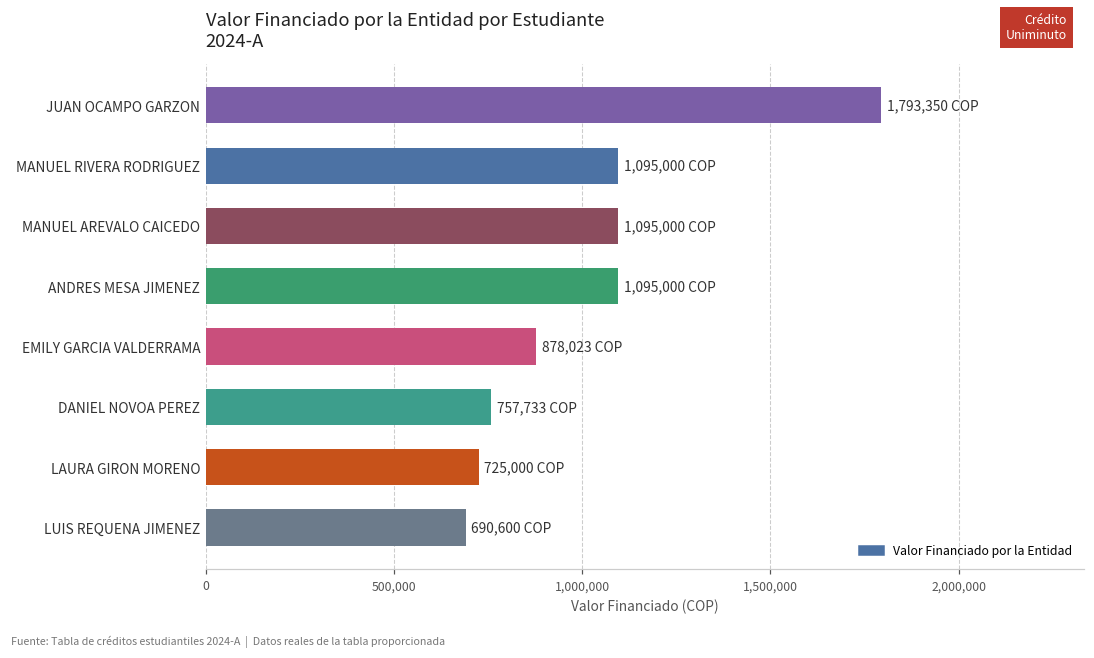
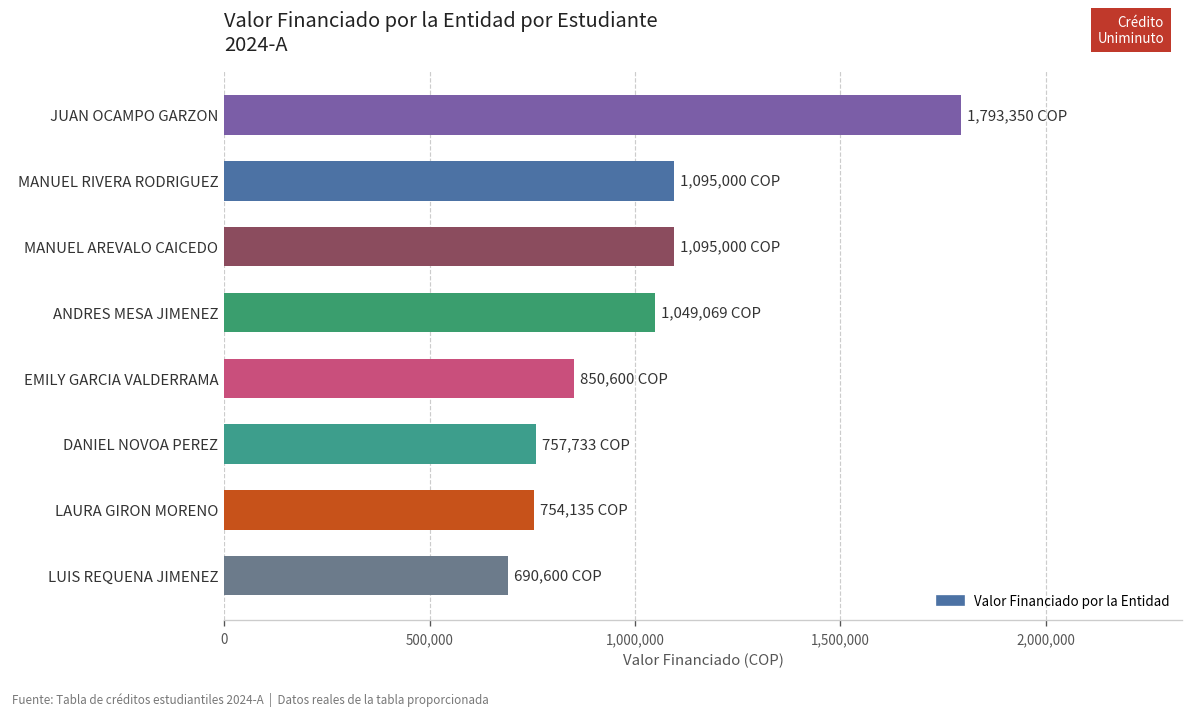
  {
    "JUAN OCAMPO GARZON": "1,793,350",
    "MANUEL RIVERA RODRIGUEZ": "1,095,000",
    "MANUEL AREVALO CAICEDO": "1,095,000",
-   "ANDRES MESA JIMENEZ": "1,095,000",
-   "EMILY GARCIA VALDERRAMA": "878,023",
+   "ANDRES MESA JIMENEZ": "1,049,069",
+   "EMILY GARCIA VALDERRAMA": "850,600",
    "DANIEL NOVOA PEREZ": "757,733",
-   "LAURA GIRON MORENO": "725,000",
+   "LAURA GIRON MORENO": "754,135",
    "LUIS REQUENA JIMENEZ": "690,600"
  }
